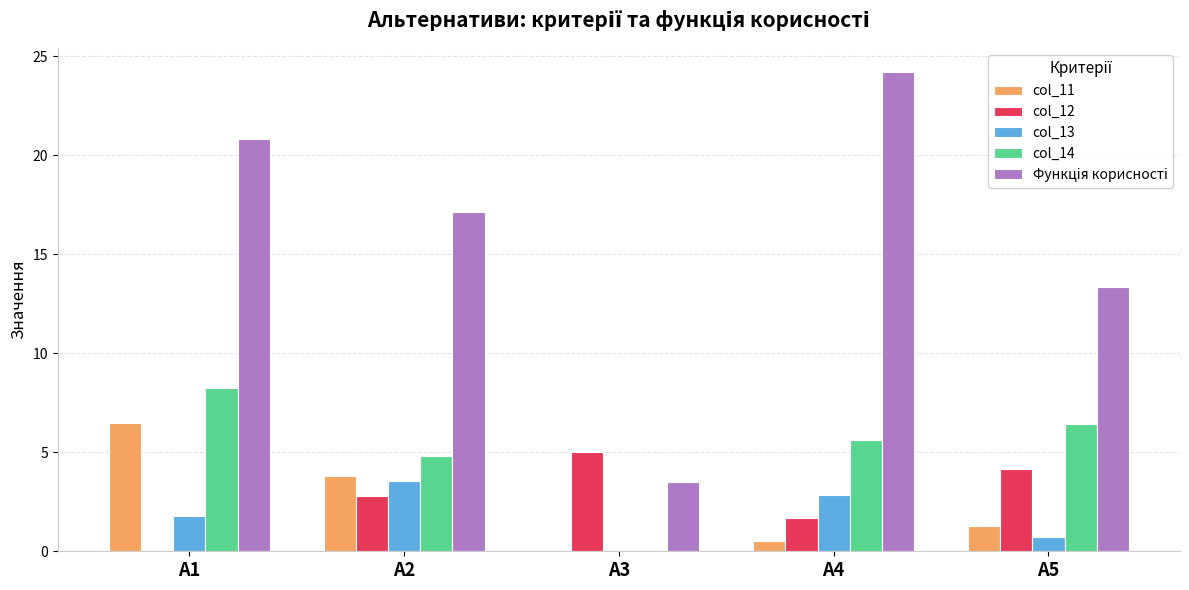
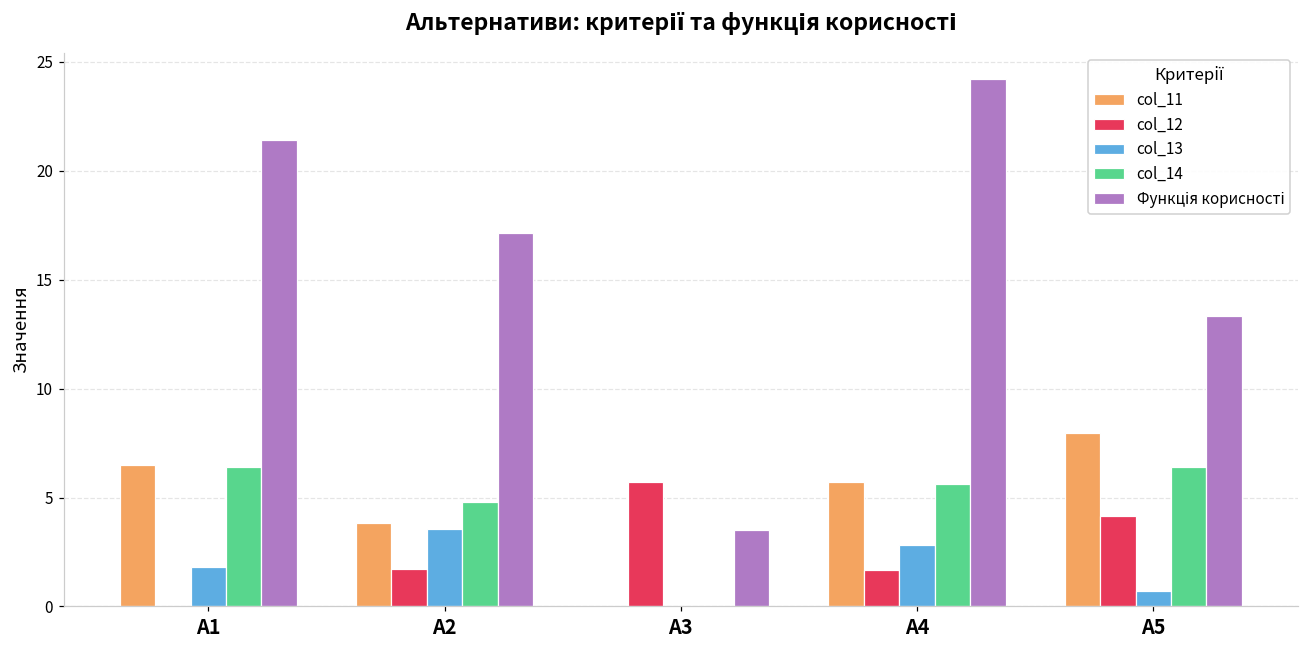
  {
    "col_11": {
      "А1": 6.5,
      "А2": 3.8,
      "А3": 0.0,
-     "А4": 0.5,
-     "А5": 1.3
+     "А4": 5.7,
+     "А5": 8.0
    },
    "col_12": {
      "А1": 0.0,
-     "А2": 2.8,
-     "А3": 5.0,
+     "А2": 1.7,
+     "А3": 5.7,
      "А4": 1.7,
      "А5": 4.2
    },
    "col_13": {
      "А1": 1.8,
      "А2": 3.6,
      "А3": 0.0,
      "А4": 2.8,
      "А5": 0.7
    },
    "col_14": {
-     "А1": 8.2,
+     "А1": 6.4,
      "А2": 4.8,
      "А3": 0.0,
      "А4": 5.6,
      "А5": 6.4
    },
    "Функція корисності": {
-     "А1": 20.8,
+     "А1": 21.4,
      "А2": 17.2,
      "А3": 3.5,
      "А4": 24.2,
      "А5": 13.3
    }
  }
